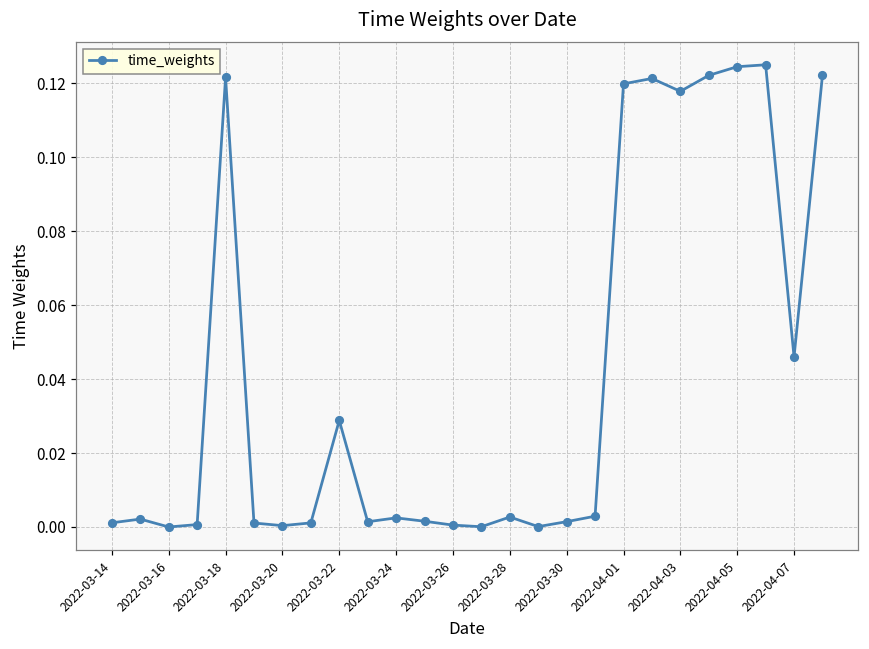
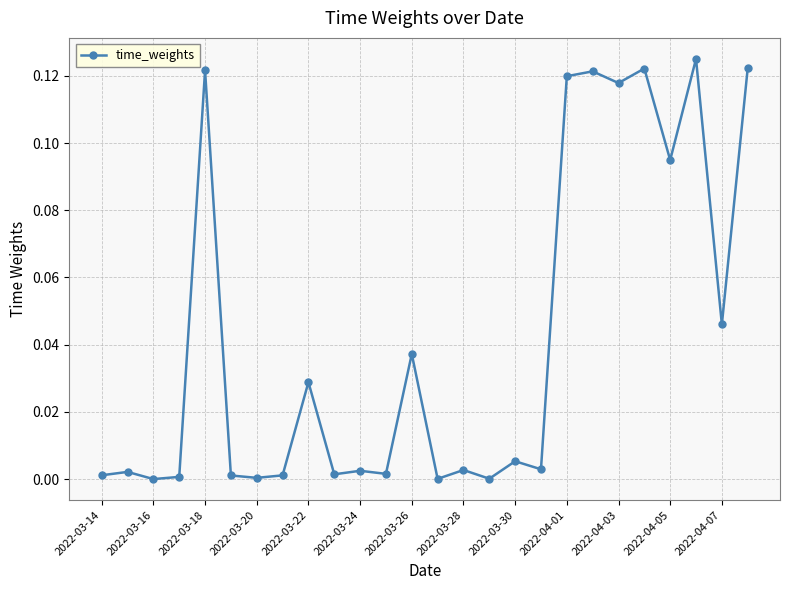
  {
    "2022-03-14": 0.001,
    "2022-03-16": 0.000,
    "2022-03-18": 0.122,
    "2022-03-20": 0.000,
    "2022-03-22": 0.029,
    "2022-03-24": 0.002,
-   "2022-03-26": 0.001,
+   "2022-03-26": 0.037,
    "2022-03-28": 0.003,
-   "2022-03-30": 0.001,
+   "2022-03-30": 0.005,
    "2022-04-01": 0.120,
    "2022-04-03": 0.118,
-   "2022-04-05": 0.125,
+   "2022-04-05": 0.095,
    "2022-04-07": 0.046
  }
